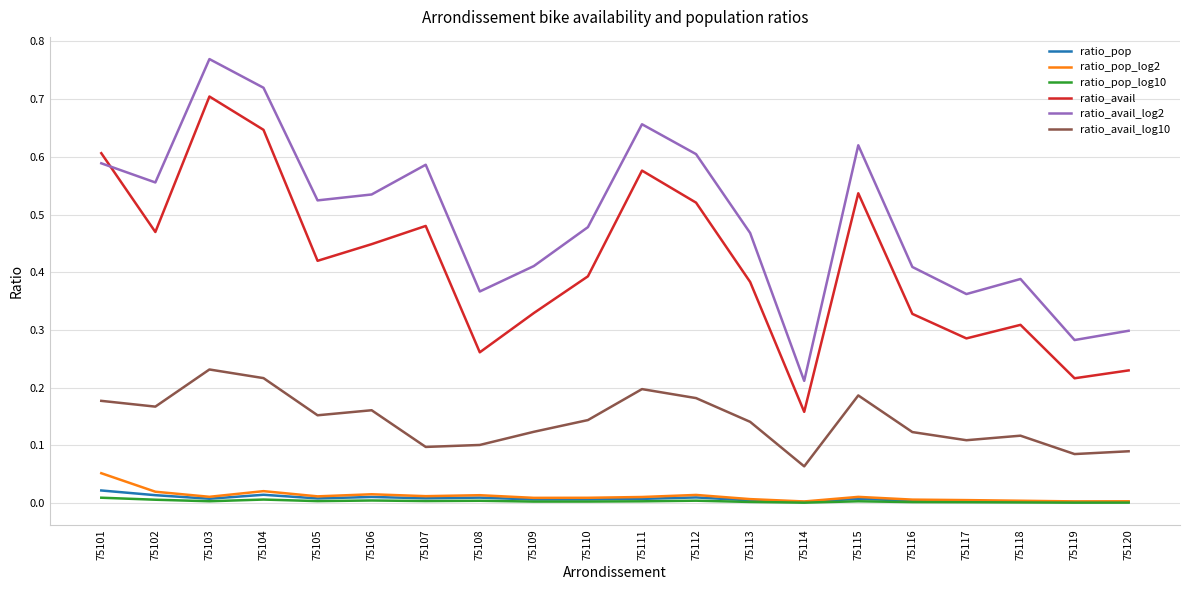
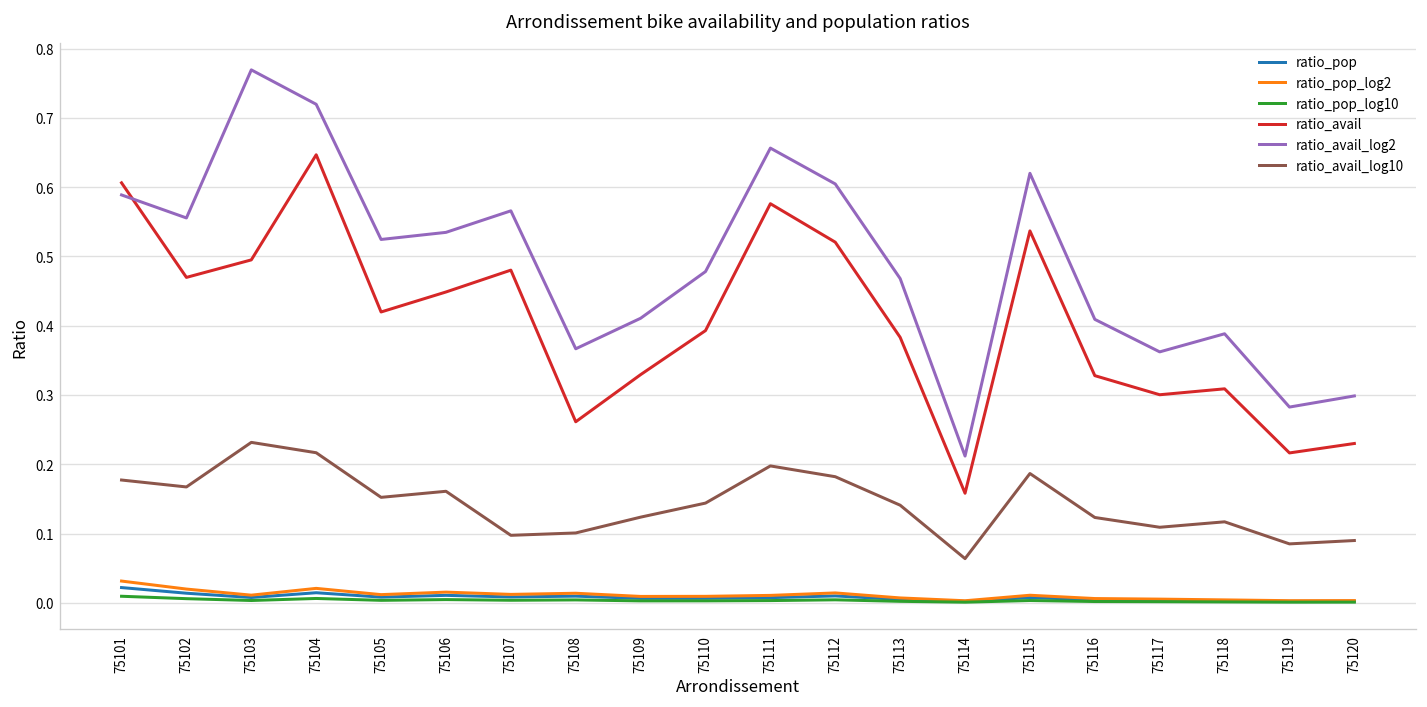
  {
    "ratio_pop": {
      "75101": 0.02,
      "75102": 0.01,
      "75104": 0.01,
      "75106": 0.01
    },
    "ratio_pop_log2": {
-     "75101": 0.05,
+     "75101": 0.03,
      "75102": 0.02,
      "75104": 0.02,
      "75106": 0.02
    },
    "ratio_pop_log10": {
      "75101": 0.01,
      "75102": 0.01,
      "75103": 0.00,
      "75104": 0.01,
      "75105": 0.00,
      "75106": 0.00,
      "75107": 0.00,
      "75108": 0.00,
      "75112": 0.00
    },
    "ratio_avail": {
      "75101": 0.61,
      "75102": 0.47,
-     "75103": 0.70,
+     "75103": 0.49,
      "75104": 0.65,
      "75105": 0.42,
      "75106": 0.45,
      "75107": 0.48,
      "75108": 0.26,
      "75109": 0.33,
      "75110": 0.39,
      "75111": 0.58,
      "75112": 0.52,
      "75113": 0.38,
      "75114": 0.16,
      "75115": 0.54,
      "75116": 0.33,
-     "75117": 0.29,
+     "75117": 0.30,
      "75118": 0.31,
      "75119": 0.22,
      "75120": 0.23
    },
    "ratio_avail_log2": {
      "75101": 0.59,
      "75102": 0.56,
      "75103": 0.77,
      "75104": 0.72,
      "75105": 0.52,
      "75106": 0.53,
-     "75107": 0.59,
+     "75107": 0.57,
      "75108": 0.37,
      "75109": 0.41,
      "75110": 0.48,
      "75111": 0.66,
      "75112": 0.60,
      "75113": 0.47,
      "75114": 0.21,
      "75115": 0.62,
      "75116": 0.41,
      "75117": 0.36,
      "75118": 0.39,
      "75119": 0.28,
      "75120": 0.30
    },
    "ratio_avail_log10": {
      "75101": 0.18,
      "75102": 0.17,
      "75103": 0.23,
      "75104": 0.22,
      "75105": 0.15,
      "75106": 0.16,
      "75107": 0.10,
      "75108": 0.10,
      "75109": 0.12,
      "75110": 0.14,
      "75111": 0.20,
      "75112": 0.18,
      "75113": 0.14,
      "75114": 0.06,
      "75115": 0.19,
      "75116": 0.12,
      "75117": 0.11,
      "75118": 0.12,
      "75119": 0.09,
      "75120": 0.09
    }
  }
